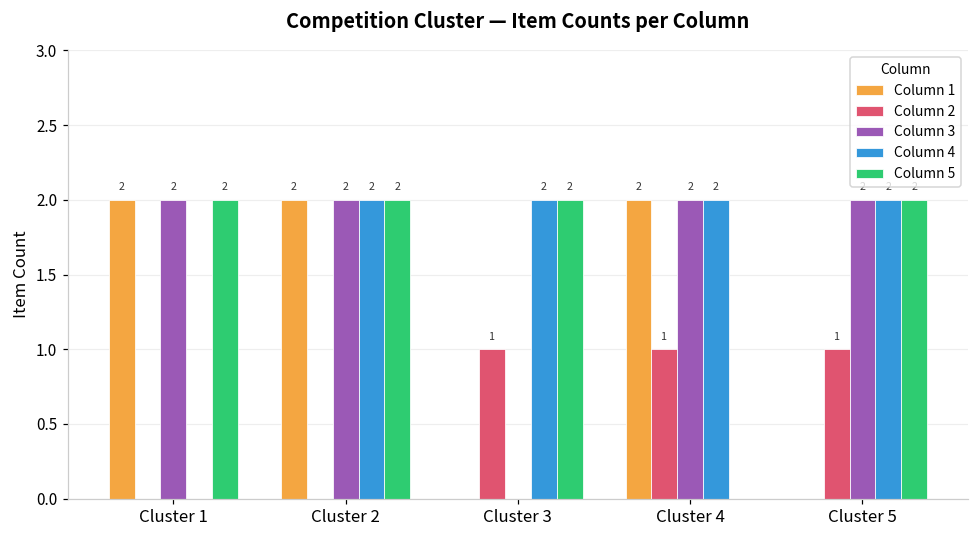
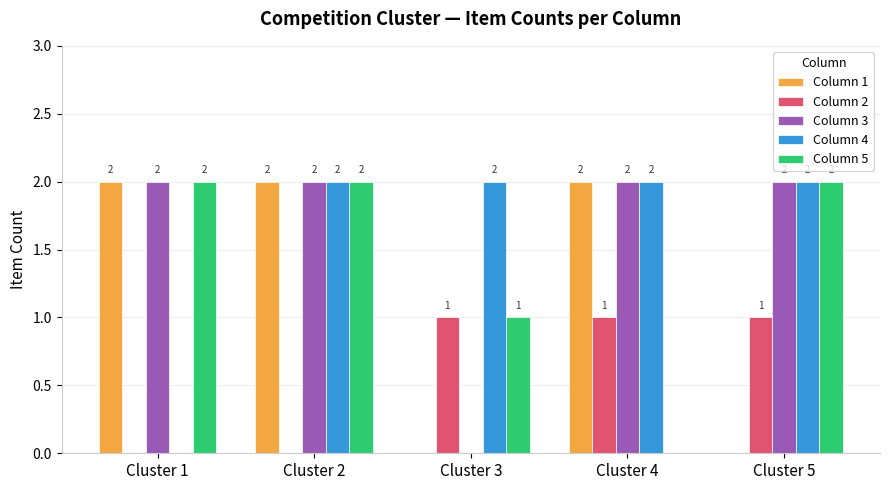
  {
    "Column 1": {
      "Cluster 1": 2,
      "Cluster 2": 2,
      "Cluster 4": 2
    },
    "Column 2": {
      "Cluster 3": 1,
      "Cluster 4": 1,
      "Cluster 5": 1
    },
    "Column 3": {
      "Cluster 1": 2,
      "Cluster 2": 2,
      "Cluster 4": 2
    },
    "Column 4": {
      "Cluster 2": 2,
      "Cluster 3": 2,
      "Cluster 4": 2
    },
    "Column 5": {
      "Cluster 1": 2,
      "Cluster 2": 2,
-     "Cluster 3": 2
+     "Cluster 3": 1
    }
  }
